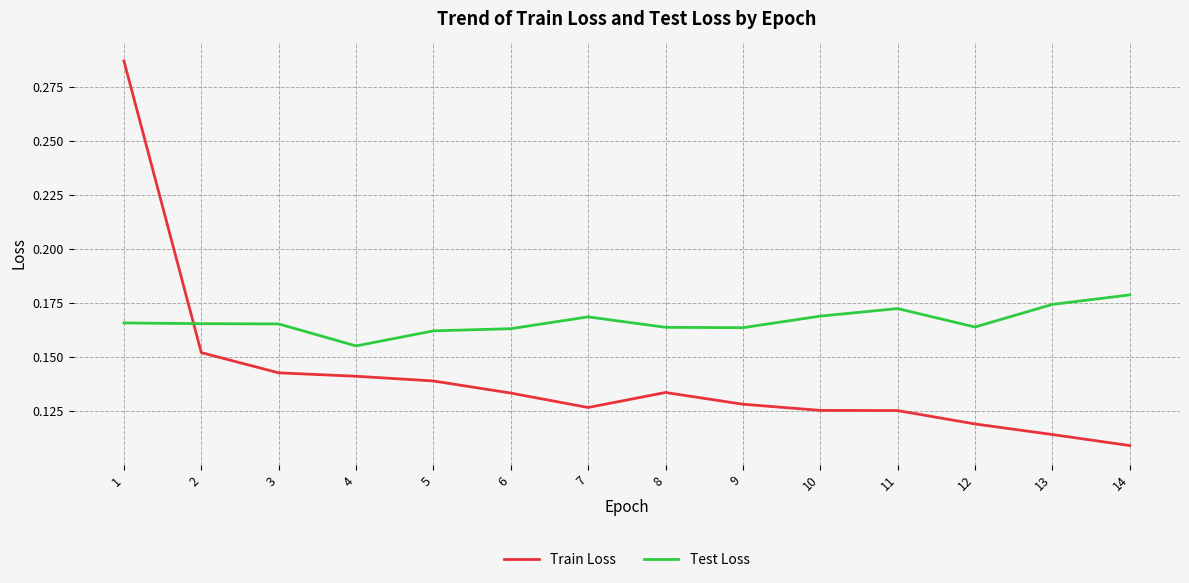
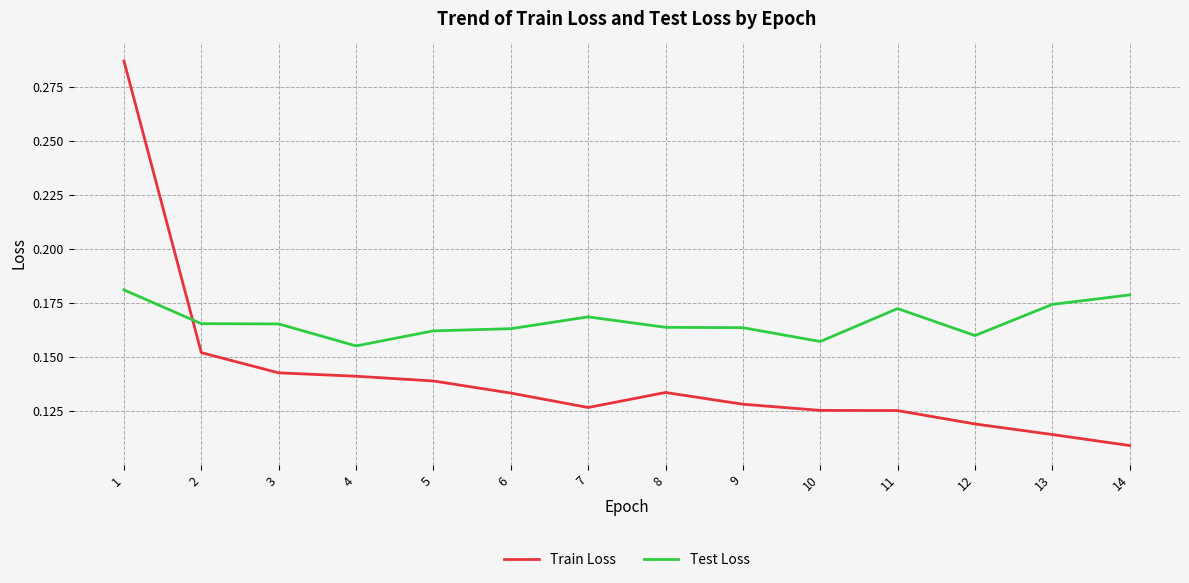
  {
    "Train Loss": {
      "1": 0.287,
      "2": 0.152,
      "3": 0.143,
      "4": 0.141,
      "5": 0.139,
      "6": 0.134,
      "7": 0.127,
      "8": 0.134,
      "9": 0.128,
      "10": 0.126,
      "11": 0.125,
      "12": 0.119,
      "13": 0.114,
      "14": 0.109
    },
    "Test Loss": {
-     "1": 0.166,
+     "1": 0.181,
      "2": 0.166,
      "3": 0.166,
      "4": 0.155,
      "5": 0.162,
      "6": 0.163,
      "7": 0.169,
      "8": 0.164,
      "9": 0.164,
-     "10": 0.169,
+     "10": 0.157,
      "11": 0.173,
-     "12": 0.164,
+     "12": 0.160,
      "13": 0.175,
      "14": 0.179
    }
  }
